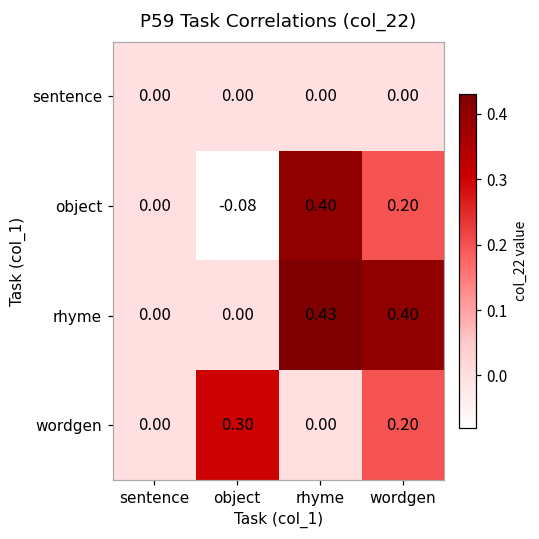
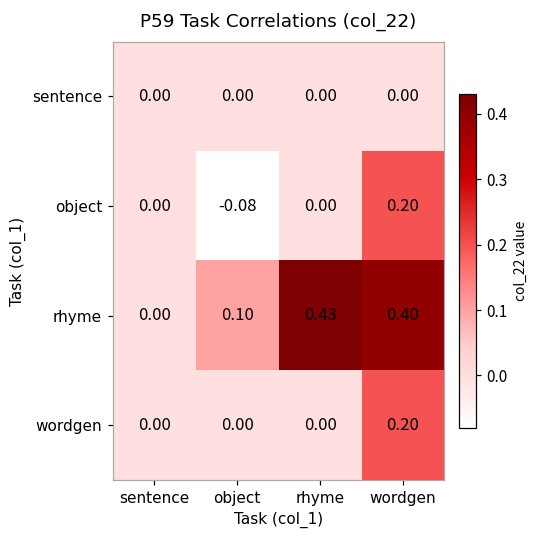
  {
    "sentence": {
      "sentence": 0.00,
      "object": 0.00,
      "rhyme": 0.00,
      "wordgen": 0.00
    },
    "object": {
      "sentence": 0.00,
      "object": -0.08,
-     "rhyme": 0.40,
+     "rhyme": 0.00,
      "wordgen": 0.20
    },
    "rhyme": {
      "sentence": 0.00,
-     "object": 0.00,
+     "object": 0.10,
      "rhyme": 0.43,
      "wordgen": 0.40
    },
    "wordgen": {
      "sentence": 0.00,
-     "object": 0.30,
+     "object": 0.00,
      "rhyme": 0.00,
      "wordgen": 0.20
    }
  }
